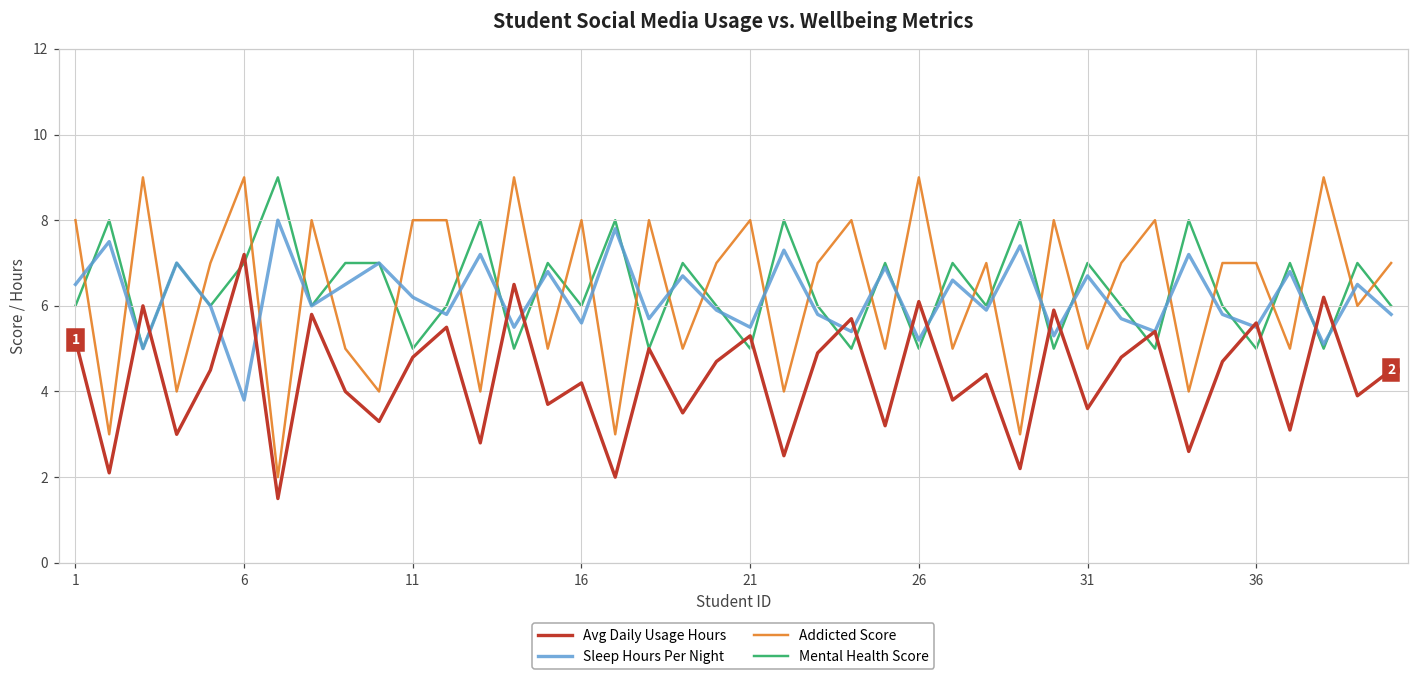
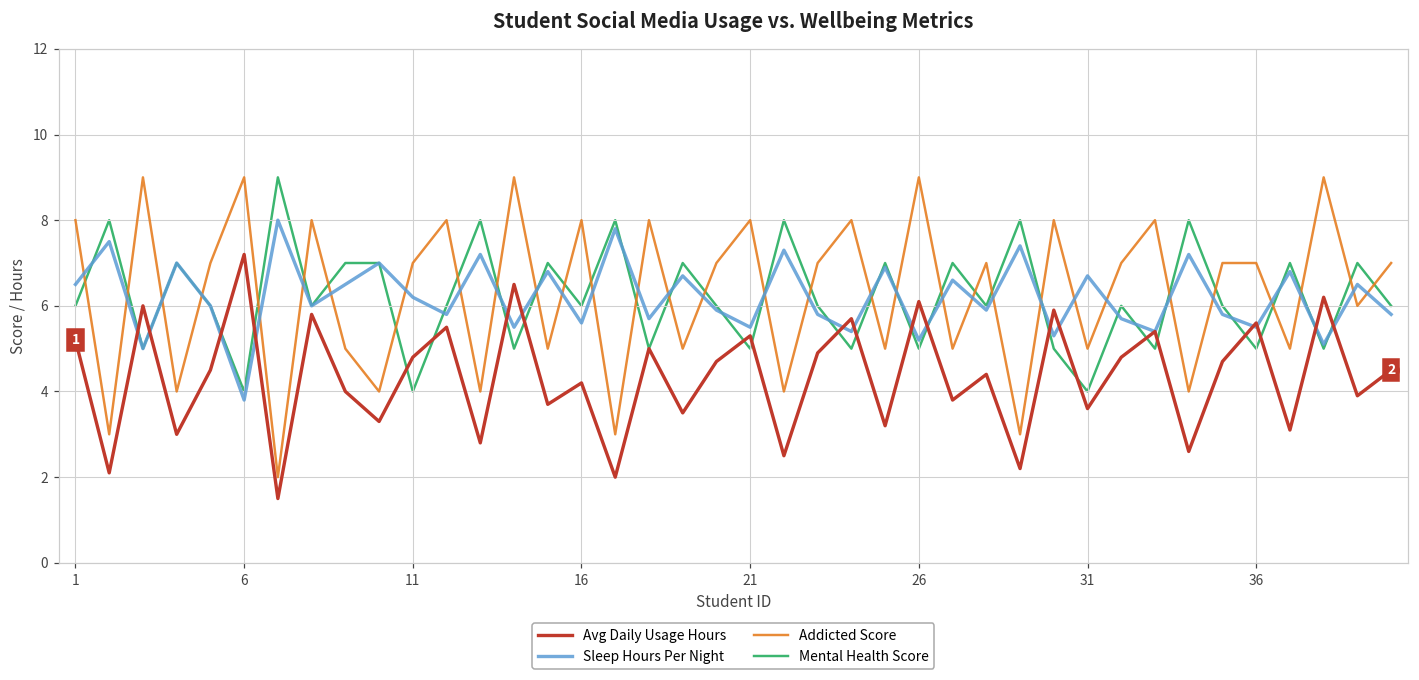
  {
    "Sleep Hours Per Night": {
      "1": 6.5,
      "6": 3.8,
      "11": 6.2,
      "16": 5.6,
      "21": 5.5,
      "26": 5.2,
      "31": 6.7,
      "36": 5.5
    },
    "Addicted Score": {
      "1": 8,
      "6": 9,
-     "11": 8,
+     "11": 7,
      "16": 8,
      "21": 8,
      "26": 9,
      "31": 5,
      "36": 7
    },
    "Mental Health Score": {
      "1": 6,
-     "6": 7,
-     "11": 5,
+     "6": 4,
+     "11": 4,
      "16": 6,
      "21": 5,
      "26": 5,
-     "31": 7,
+     "31": 4,
      "36": 5
    }
  }
